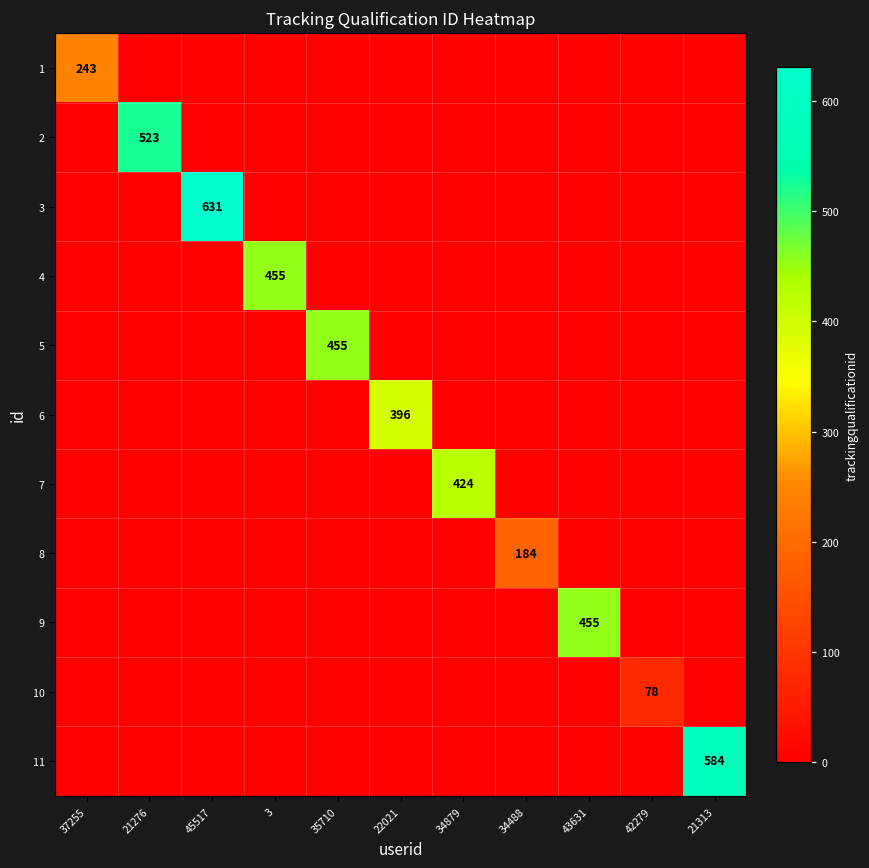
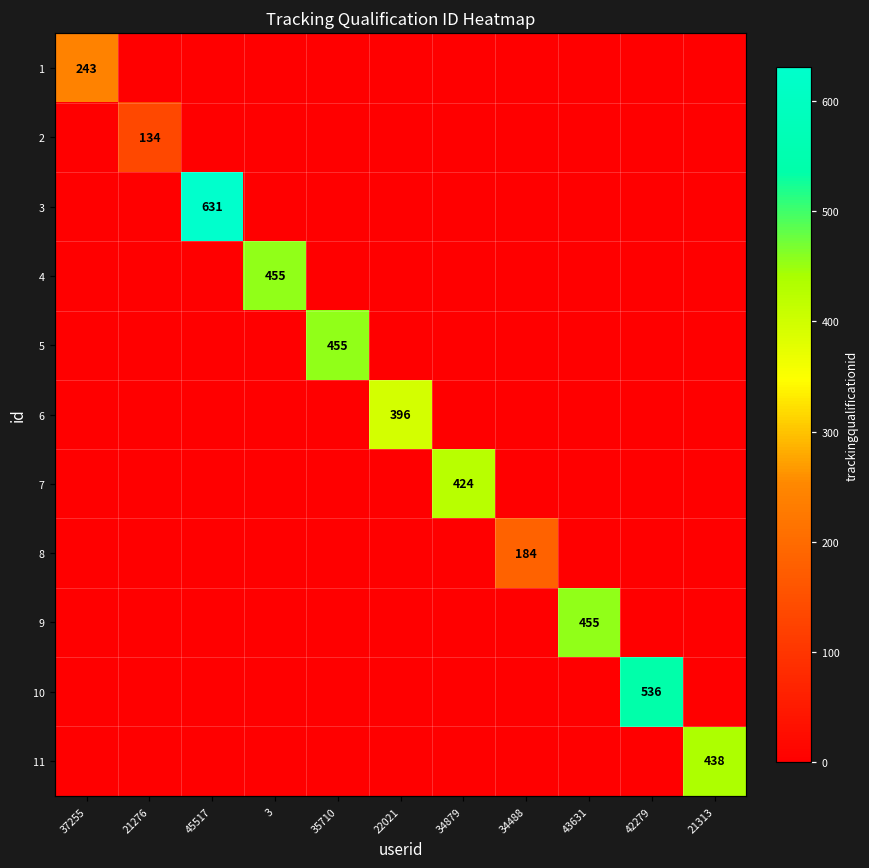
  {
    "1": {
      "37255": 243
    },
    "2": {
-     "21276": 523
+     "21276": 134
    },
    "3": {
      "45517": 631
    },
    "4": {
      "3": 455
    },
    "5": {
      "35710": 455
    },
    "6": {
      "22021": 396
    },
    "7": {
      "34879": 424
    },
    "8": {
      "34488": 184
    },
    "9": {
      "43631": 455
    },
    "10": {
-     "42279": 78
+     "42279": 536
    },
    "11": {
-     "21313": 584
+     "21313": 438
    }
  }
